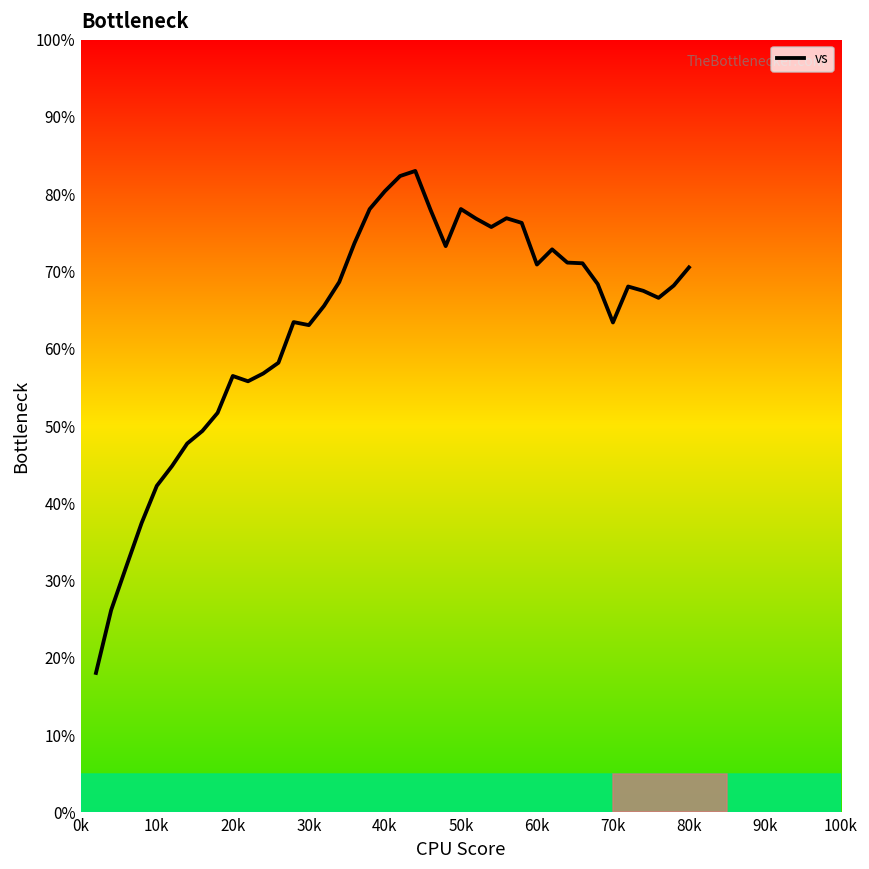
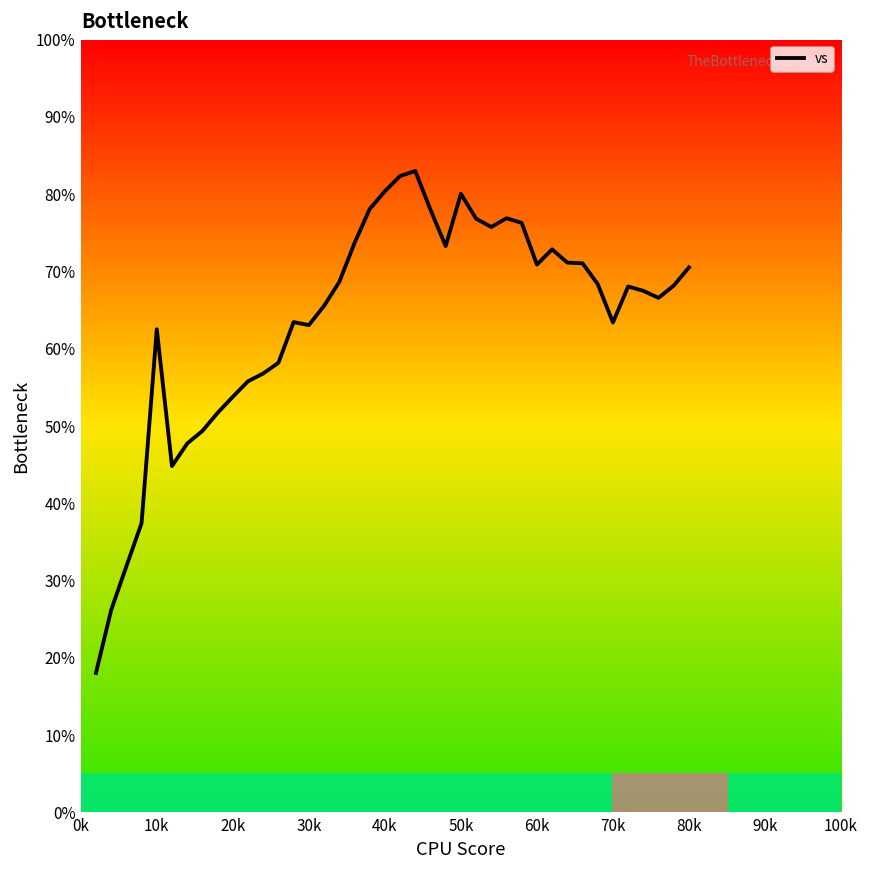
  {
-   "10k": "42%",
-   "20k": "56%",
+   "10k": "63%",
+   "20k": "54%",
    "30k": "63%",
    "40k": "80%",
-   "50k": "78%",
+   "50k": "80%",
    "60k": "71%",
    "70k": "63%",
    "80k": "71%"
  }
